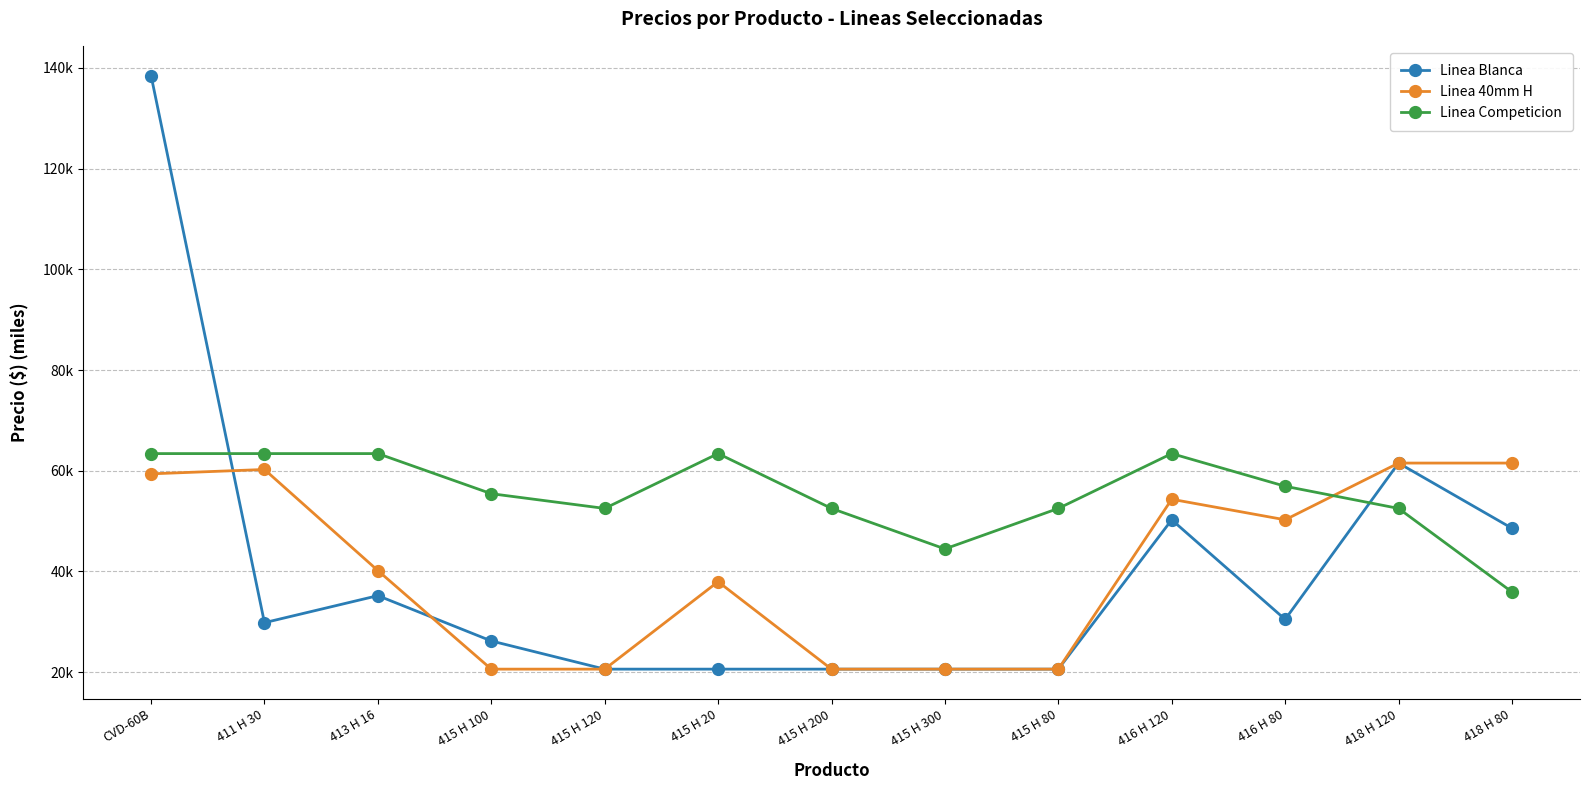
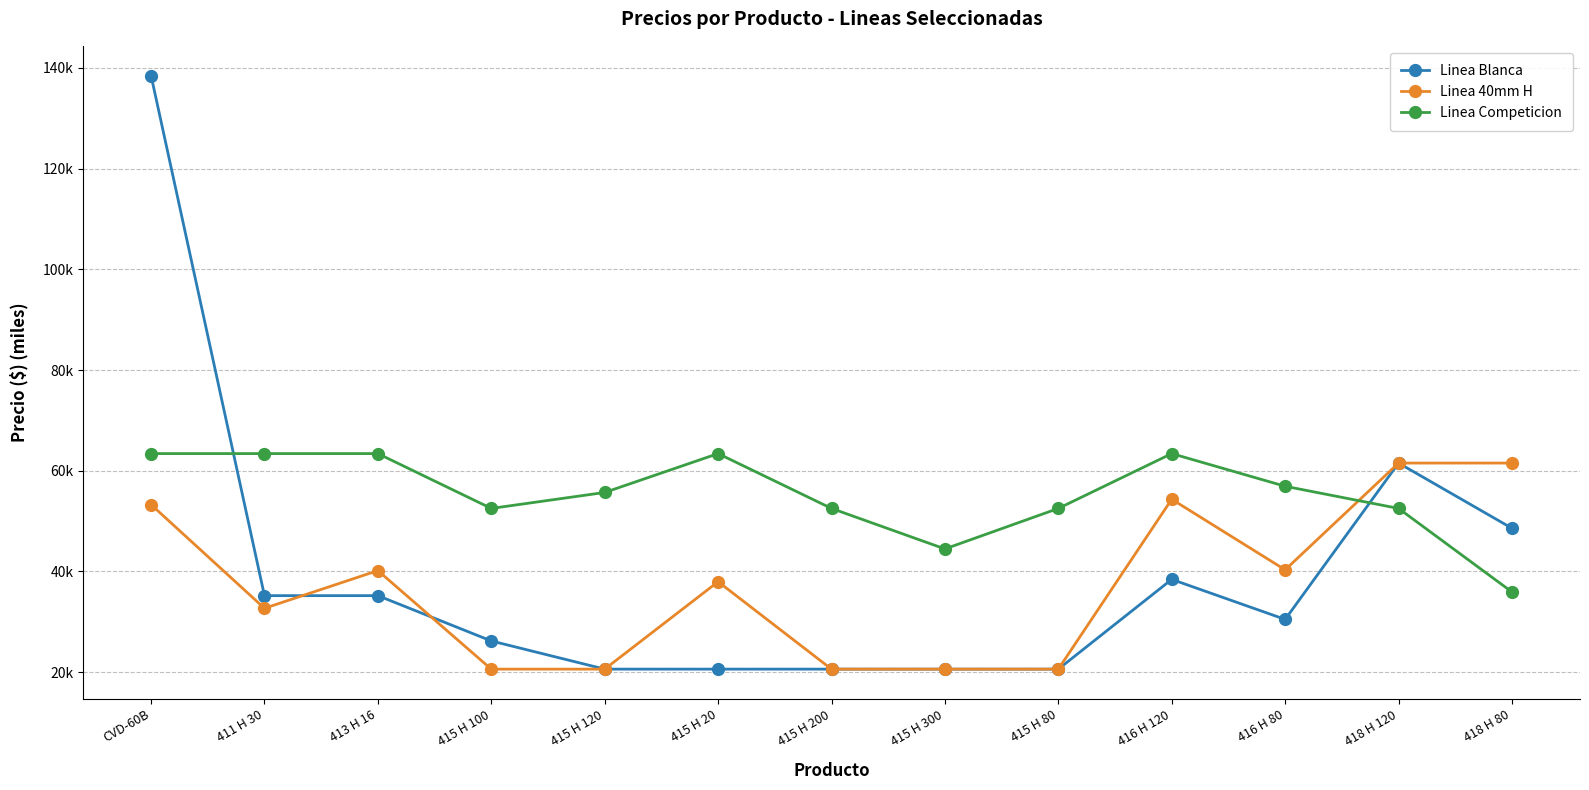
  {
    "Linea Blanca": {
      "CVD-60B": 139000,
-     "411 H 30": 30000,
+     "411 H 30": 35000,
      "413 H 16": 35000,
      "415 H 100": 26000,
      "415 H 20": 21000,
-     "416 H 120": 50000,
+     "416 H 120": 38000,
      "416 H 80": 30000,
      "418 H 80": 49000
    },
    "Linea 40mm H": {
-     "CVD-60B": 59000,
-     "411 H 30": 60000,
+     "CVD-60B": 53000,
+     "411 H 30": 33000,
      "413 H 16": 40000,
      "415 H 100": 21000,
      "415 H 20": 38000,
      "416 H 120": 54000,
-     "416 H 80": 50000,
+     "416 H 80": 40000,
      "418 H 80": 62000
    },
    "Linea Competicion": {
      "CVD-60B": 63000,
      "411 H 30": 63000,
      "413 H 16": 63000,
-     "415 H 100": 55000,
-     "415 H 120": 53000,
+     "415 H 100": 53000,
+     "415 H 120": 56000,
      "415 H 20": 63000,
      "415 H 200": 53000,
      "415 H 300": 44000,
      "415 H 80": 53000,
      "416 H 120": 63000,
      "416 H 80": 57000,
      "418 H 120": 53000,
      "418 H 80": 36000
    }
  }
